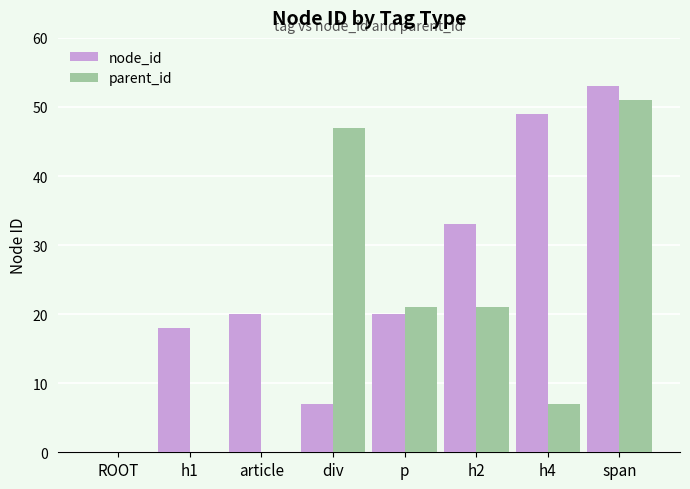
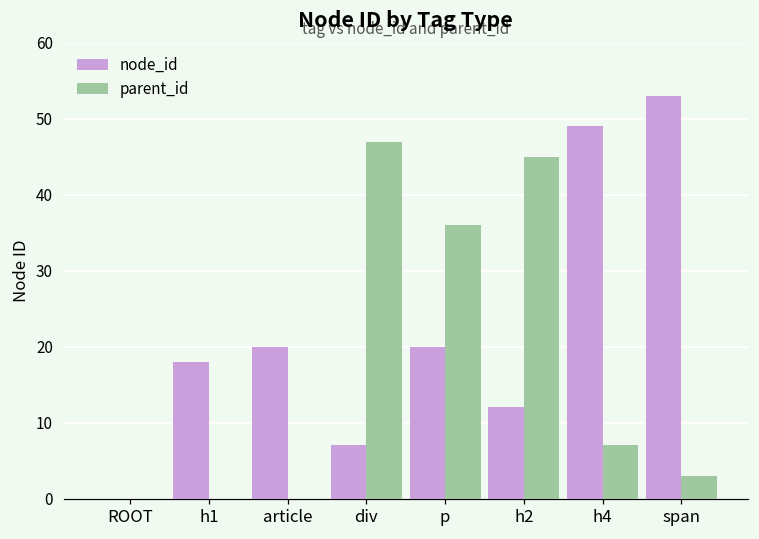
  {
    "node_id": {
      "ROOT": 0,
      "h1": 18,
      "article": 20,
      "div": 7,
      "p": 20,
-     "h2": 33,
+     "h2": 12,
      "h4": 49,
      "span": 53
    },
    "parent_id": {
      "ROOT": 0,
      "h1": 0,
      "article": 0,
      "div": 47,
-     "p": 21,
-     "h2": 21,
+     "p": 36,
+     "h2": 45,
      "h4": 7,
-     "span": 51
+     "span": 3
    }
  }
